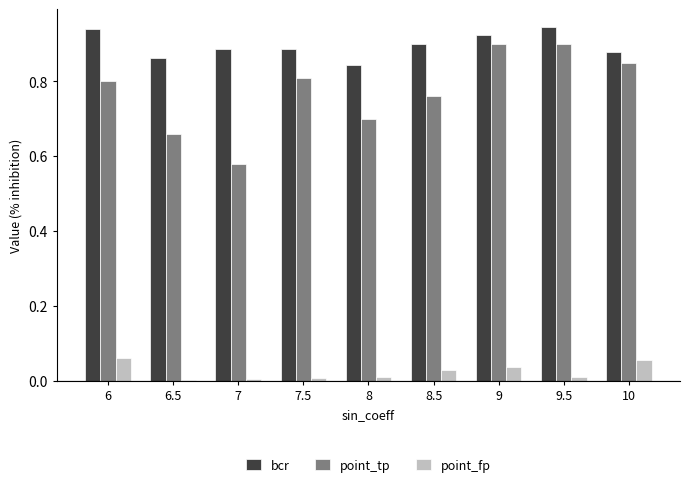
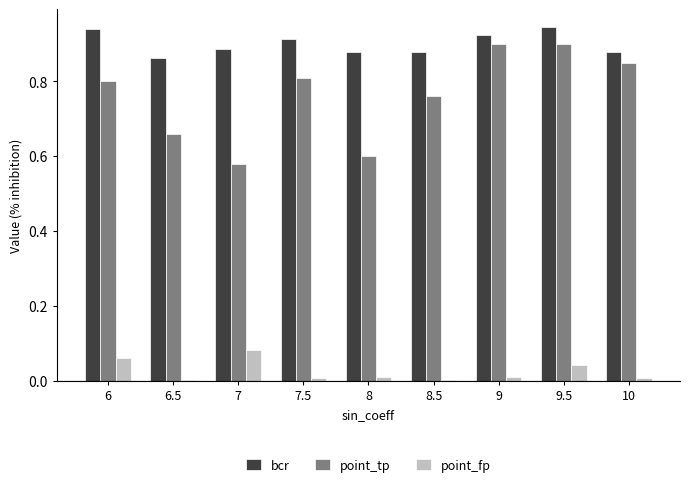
  {
    "bcr": {
      "6": 0.94,
      "6.5": 0.86,
      "7": 0.89,
-     "7.5": 0.89,
-     "8": 0.84,
-     "8.5": 0.90,
+     "7.5": 0.91,
+     "8": 0.88,
+     "8.5": 0.88,
      "9": 0.92,
      "9.5": 0.95,
      "10": 0.88
    },
    "point_tp": {
      "6": 0.8,
      "6.5": 0.66,
      "7": 0.58,
      "7.5": 0.81,
-     "8": 0.7,
+     "8": 0.6,
      "8.5": 0.76,
      "9": 0.9,
      "9.5": 0.9,
      "10": 0.85
    },
    "point_fp": {
      "6": 0.06,
-     "7": 0.01,
+     "7": 0.08,
      "7.5": 0.01,
      "8": 0.01,
-     "8.5": 0.03,
-     "9": 0.04,
-     "9.5": 0.01,
-     "10": 0.06
+     "8.5": 0.00,
+     "9": 0.01,
+     "9.5": 0.04,
+     "10": 0.01
    }
  }
